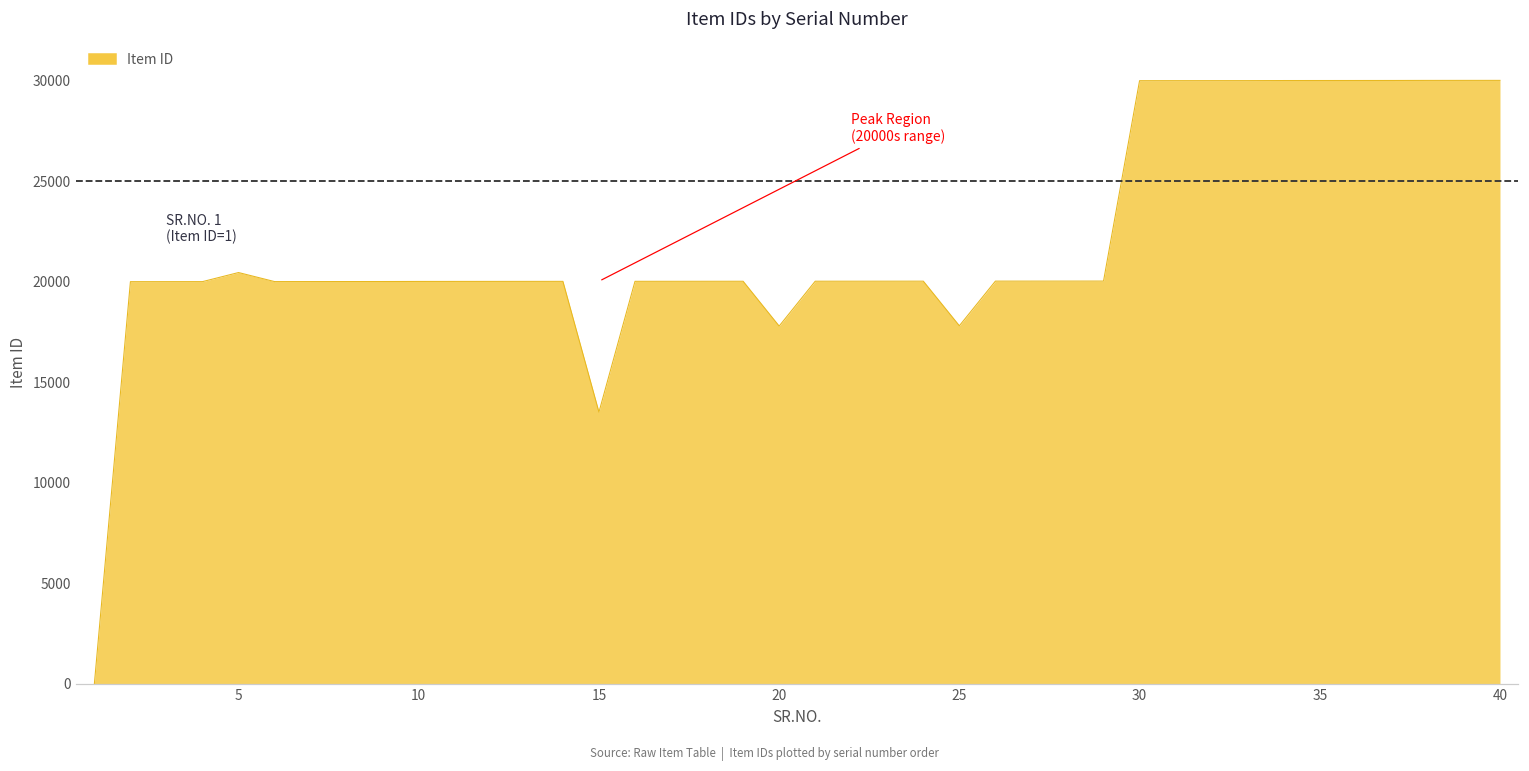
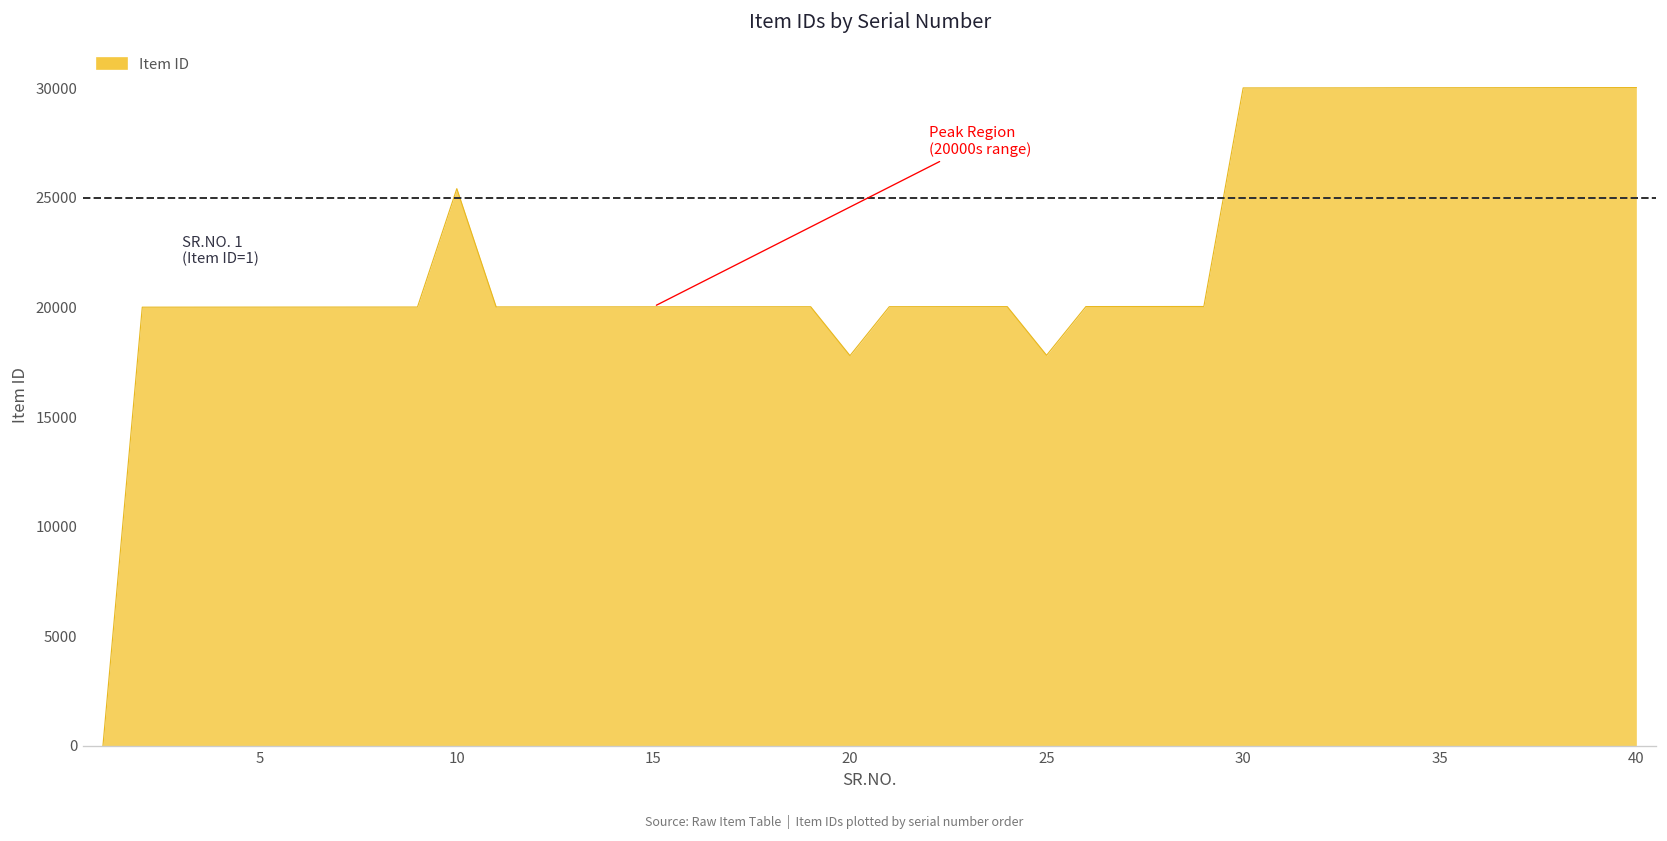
  {
-   "5": 20500,
-   "10": 20000,
-   "15": 13500,
+   "5": 20000,
+   "10": 25400,
+   "15": 20000,
    "20": 17800,
    "25": 17800,
    "30": 30000,
    "35": 30000,
    "40": 30000
  }
